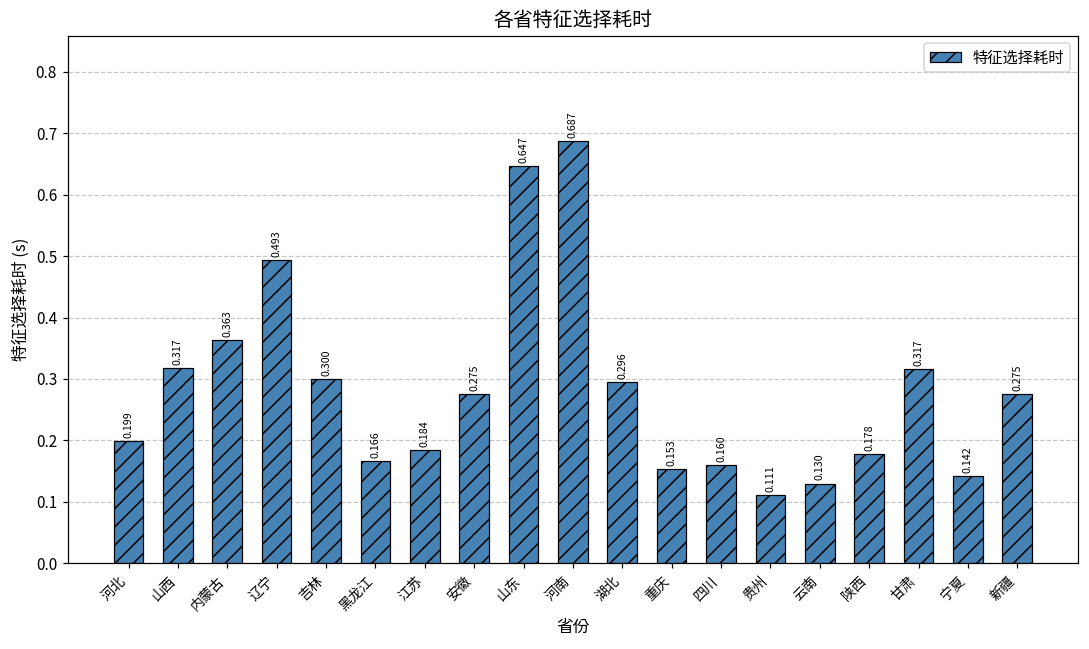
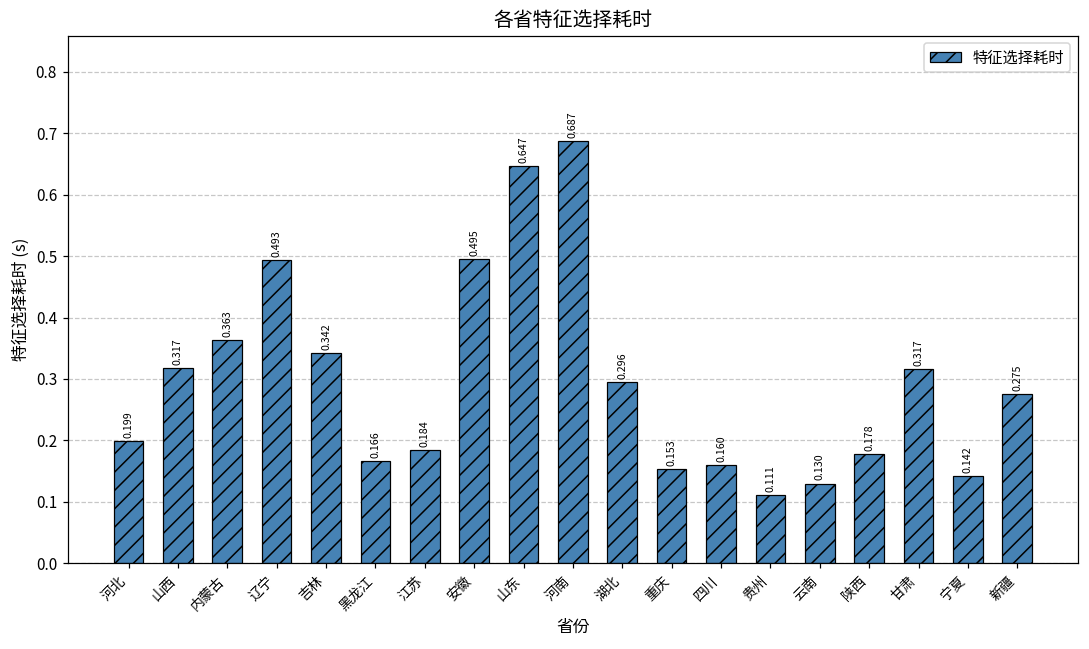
  {
    "河北": 0.199,
    "山西": 0.317,
    "内蒙古": 0.363,
    "辽宁": 0.493,
-   "吉林": 0.300,
+   "吉林": 0.342,
    "黑龙江": 0.166,
    "江苏": 0.184,
-   "安徽": 0.275,
+   "安徽": 0.495,
    "山东": 0.647,
    "河南": 0.687,
    "湖北": 0.296,
    "重庆": 0.153,
    "四川": 0.160,
    "贵州": 0.111,
    "云南": 0.130,
    "陕西": 0.178,
    "甘肃": 0.317,
    "宁夏": 0.142,
    "新疆": 0.275
  }
